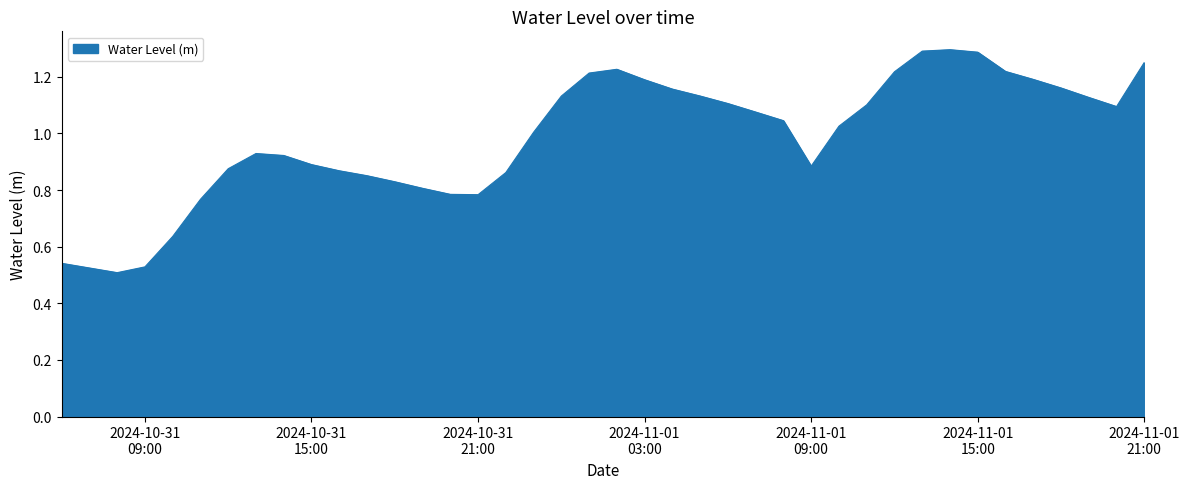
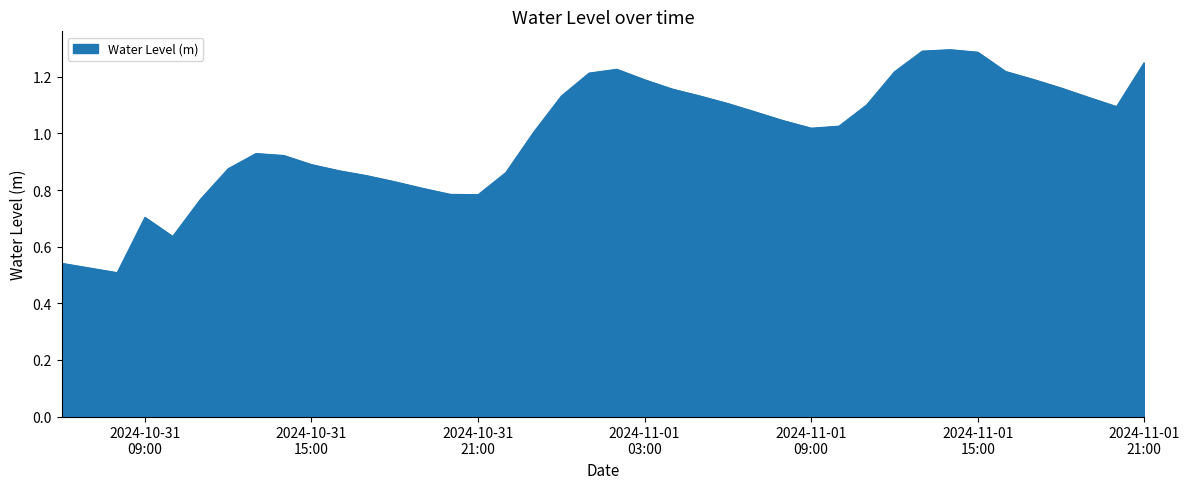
  {
-   "2024-10-31 09:00": 0.53,
+   "2024-10-31 09:00": 0.70,
    "2024-10-31 15:00": 0.89,
    "2024-10-31 21:00": 0.78,
    "2024-11-01 03:00": 1.19,
-   "2024-11-01 09:00": 0.88,
+   "2024-11-01 09:00": 1.02,
    "2024-11-01 15:00": 1.29,
    "2024-11-01 21:00": 1.25
  }
